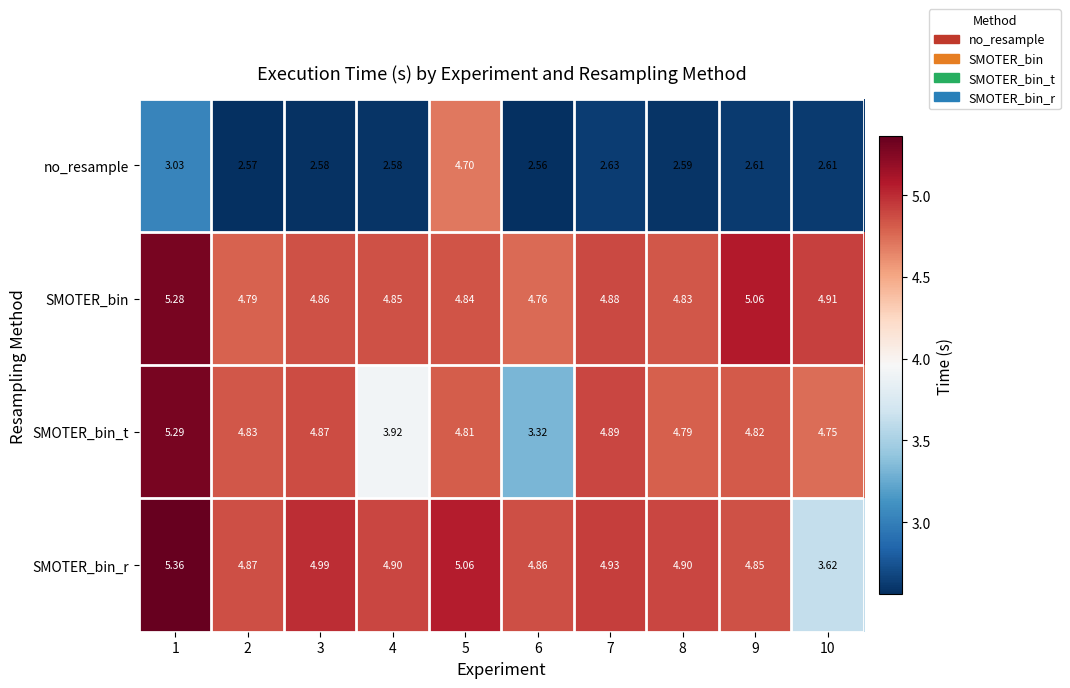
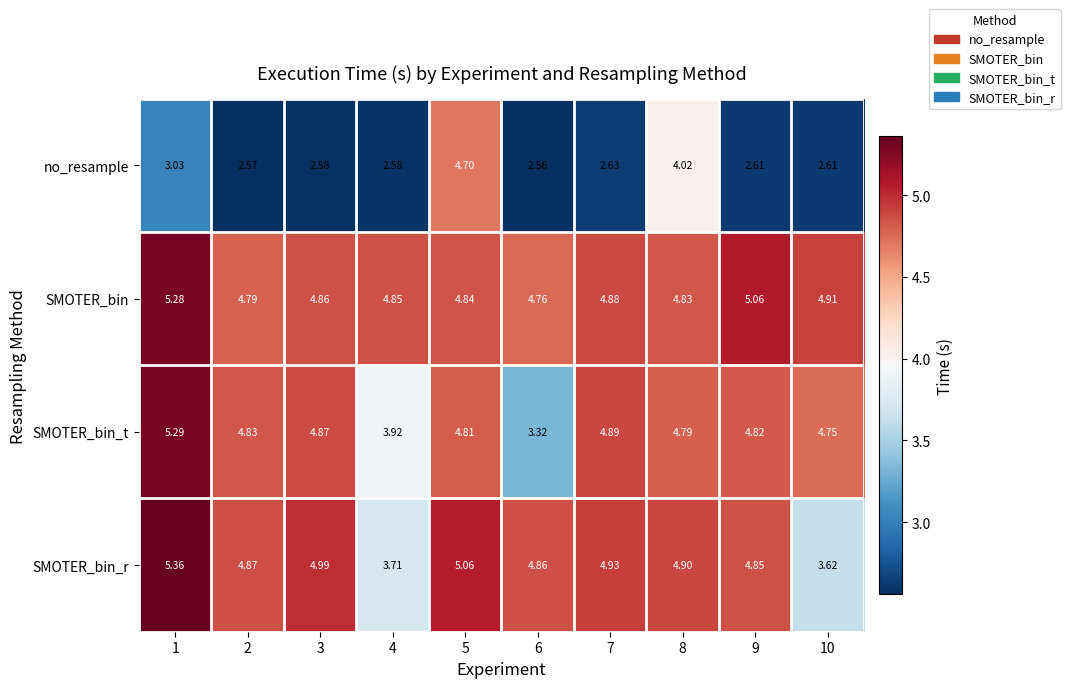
  {
    "no_resample": {
      "1": 3.03,
      "2": 2.57,
      "3": 2.58,
      "4": 2.58,
      "5": 4.70,
      "6": 2.56,
      "7": 2.63,
-     "8": 2.59,
+     "8": 4.02,
      "9": 2.61,
      "10": 2.61
    },
    "SMOTER_bin": {
      "1": 5.28,
      "2": 4.79,
      "3": 4.86,
      "4": 4.85,
      "5": 4.84,
      "6": 4.76,
      "7": 4.88,
      "8": 4.83,
      "9": 5.06,
      "10": 4.91
    },
    "SMOTER_bin_t": {
      "1": 5.29,
      "2": 4.83,
      "3": 4.87,
      "4": 3.92,
      "5": 4.81,
      "6": 3.32,
      "7": 4.89,
      "8": 4.79,
      "9": 4.82,
      "10": 4.75
    },
    "SMOTER_bin_r": {
      "1": 5.36,
      "2": 4.87,
      "3": 4.99,
-     "4": 4.90,
+     "4": 3.71,
      "5": 5.06,
      "6": 4.86,
      "7": 4.93,
      "8": 4.90,
      "9": 4.85,
      "10": 3.62
    }
  }
